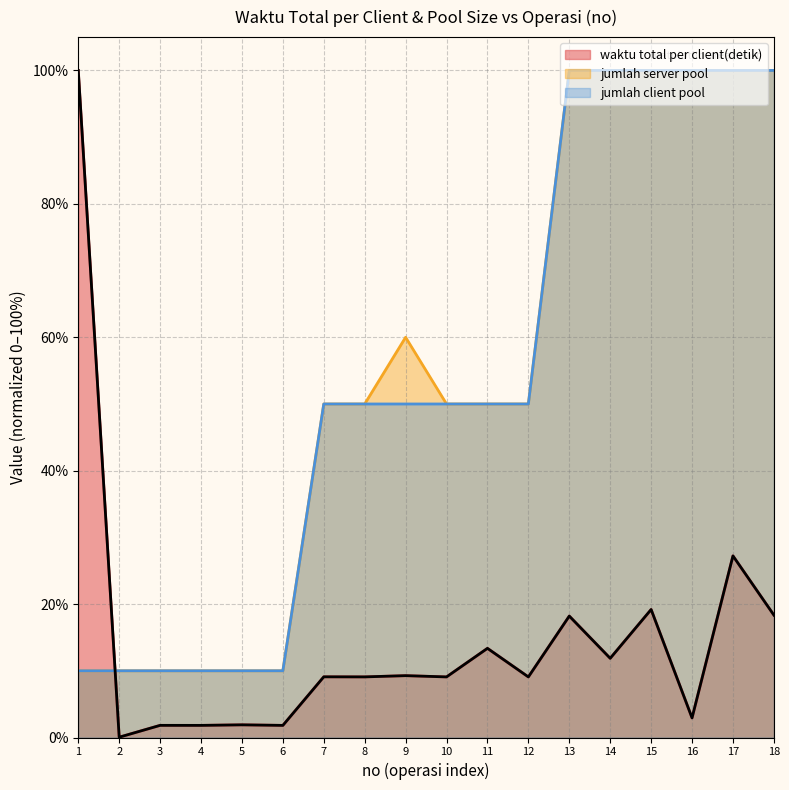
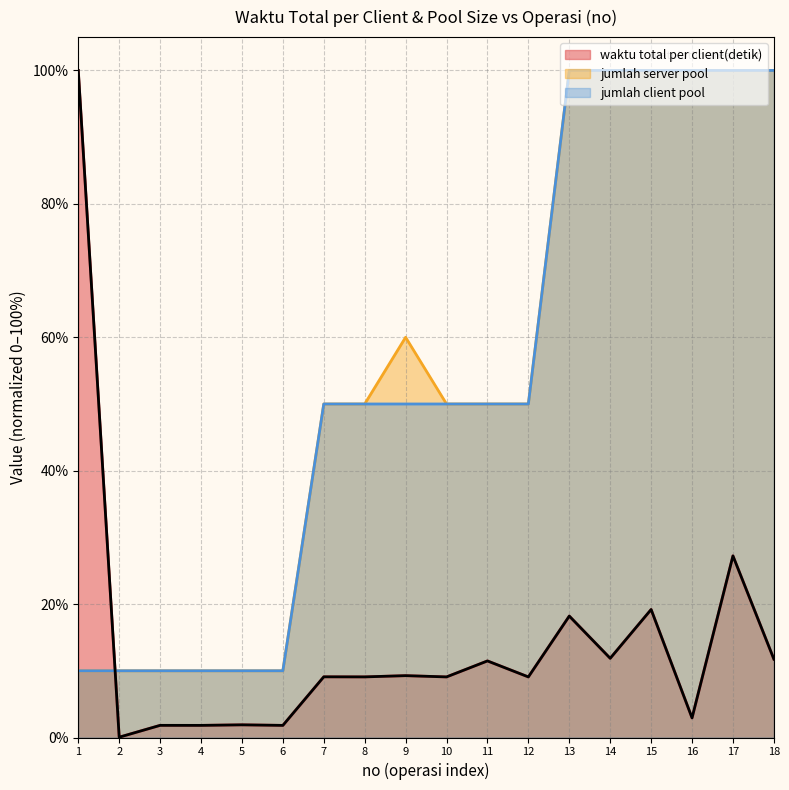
  {
    "waktu total per client(detik)": {
      "1": "100%",
      "2": "0%",
      "3": "2%",
      "4": "2%",
      "5": "2%",
      "6": "2%",
      "7": "9%",
      "8": "9%",
      "9": "9%",
      "10": "9%",
-     "11": "13%",
+     "11": "11%",
      "12": "9%",
      "13": "18%",
      "14": "12%",
      "15": "19%",
      "16": "3%",
      "17": "27%",
-     "18": "18%"
+     "18": "12%"
    },
    "jumlah server pool": {
      "9": "60%"
    },
    "jumlah client pool": {
      "9": "50%"
    }
  }
